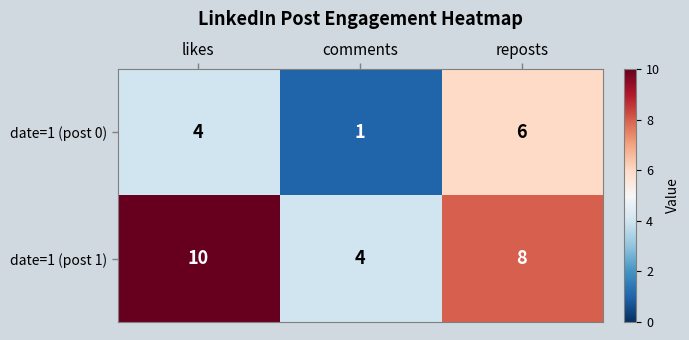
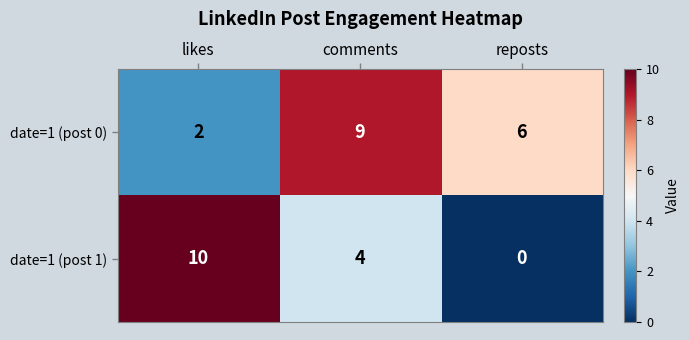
  {
    "date=1 (post 0)": {
-     "likes": 4,
-     "comments": 1,
+     "likes": 2,
+     "comments": 9,
      "reposts": 6
    },
    "date=1 (post 1)": {
      "likes": 10,
      "comments": 4,
-     "reposts": 8
+     "reposts": 0
    }
  }
